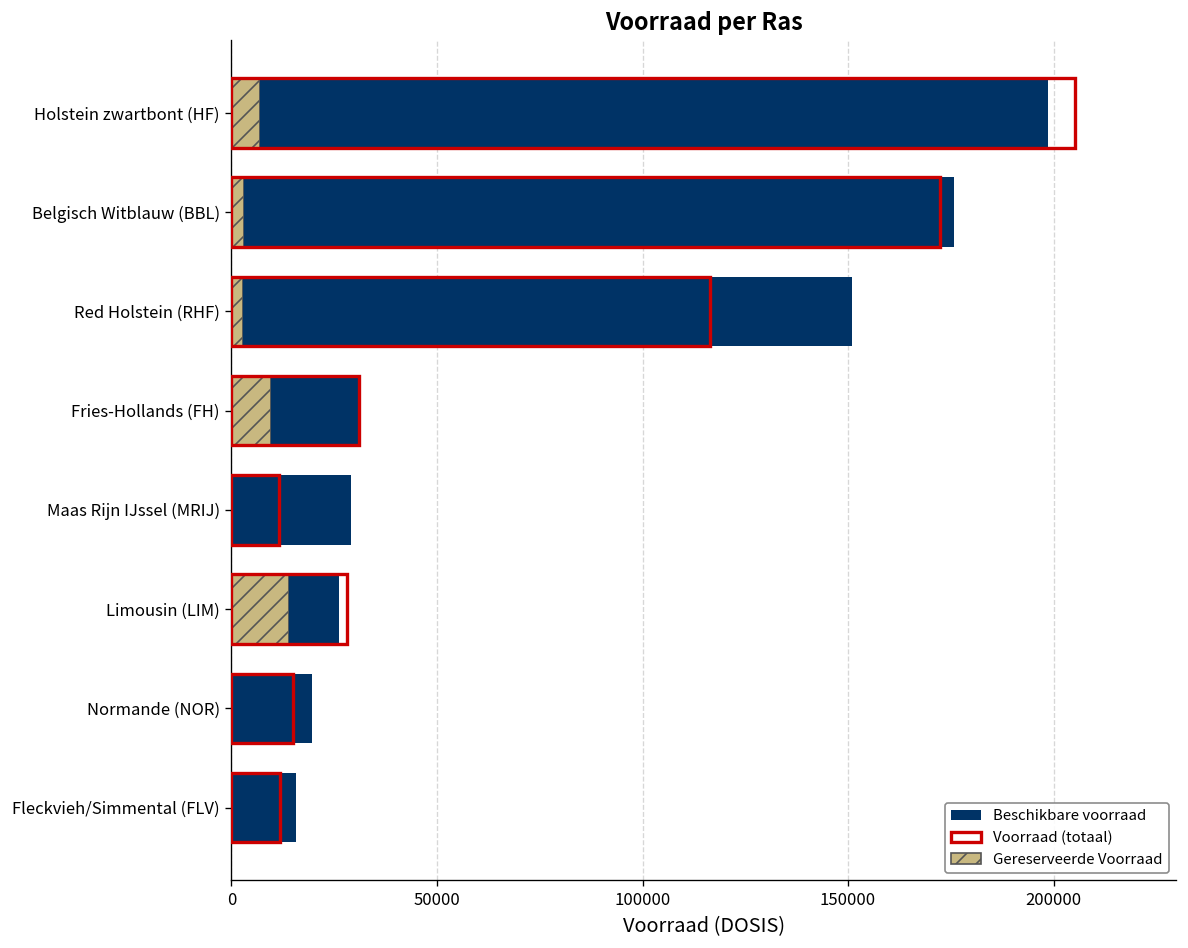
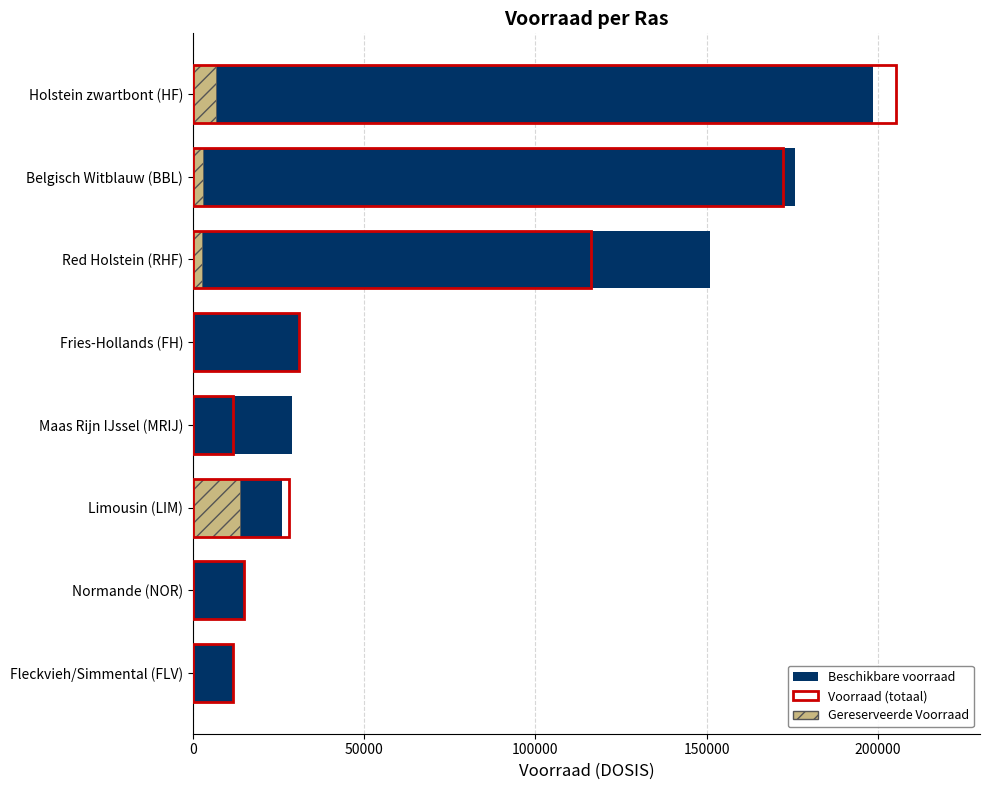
  {
    "Beschikbare voorraad": {
      "Holstein zwartbont (HF)": 199000,
      "Belgisch Witblauw (BBL)": 176000,
      "Red Holstein (RHF)": 151000,
      "Fries-Hollands (FH)": 31000,
      "Maas Rijn IJssel (MRIJ)": 29000,
      "Limousin (LIM)": 26000,
-     "Normande (NOR)": 20000,
-     "Fleckvieh/Simmental (FLV)": 16000
+     "Normande (NOR)": 15000,
+     "Fleckvieh/Simmental (FLV)": 12000
    },
    "Gereserveerde Voorraad": {
-     "Fries-Hollands (FH)": 9000,
+     "Fries-Hollands (FH)": 0,
      "Maas Rijn IJssel (MRIJ)": 0,
      "Fleckvieh/Simmental (FLV)": 0
    }
  }
